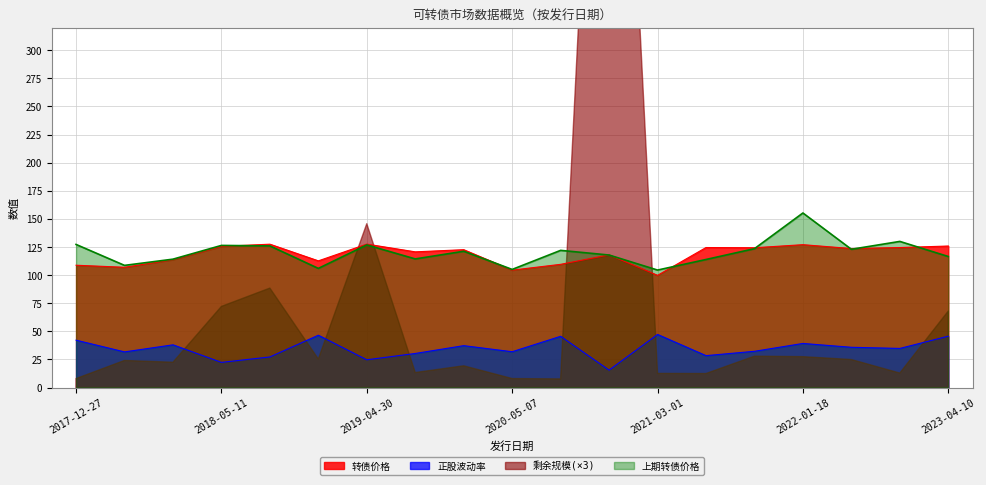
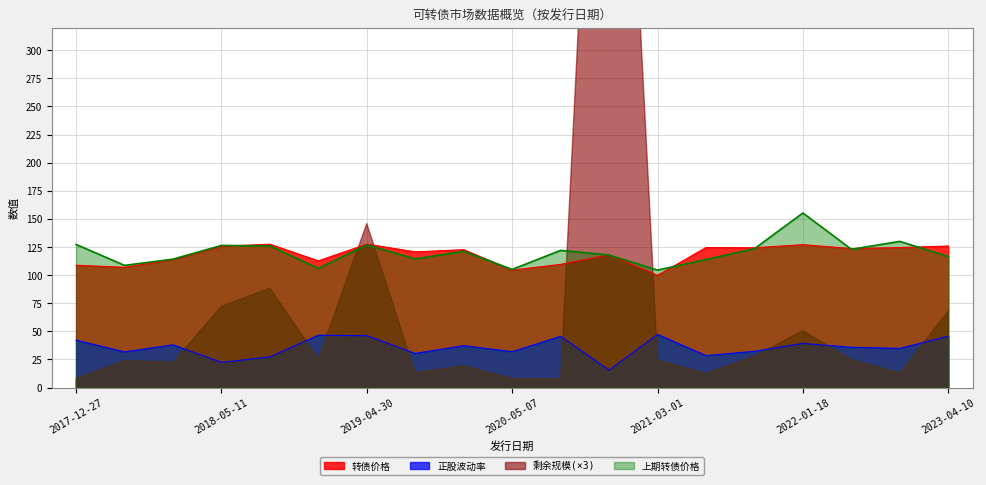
  {
    "转债价格": {
      "2017-12-27": 109,
      "2021-03-01": 100,
      "2022-01-18": 127,
      "2023-04-10": 126
    },
    "正股波动率": {
      "2017-12-27": 42,
      "2018-05-11": 22,
-     "2019-04-30": 25,
+     "2019-04-30": 46,
      "2020-05-07": 32,
      "2021-03-01": 47,
      "2022-01-18": 39,
      "2023-04-10": 46
    },
    "剩余规模(×3)": {
      "2017-12-27": 8,
      "2018-05-11": 72,
      "2019-04-30": 146,
      "2020-05-07": 8,
-     "2021-03-01": 13,
-     "2022-01-18": 27,
+     "2021-03-01": 25,
+     "2022-01-18": 51,
      "2023-04-10": 68
    },
    "上期转债价格": {
      "2017-12-27": 127,
      "2021-03-01": 104,
      "2022-01-18": 155,
      "2023-04-10": 117
    }
  }
